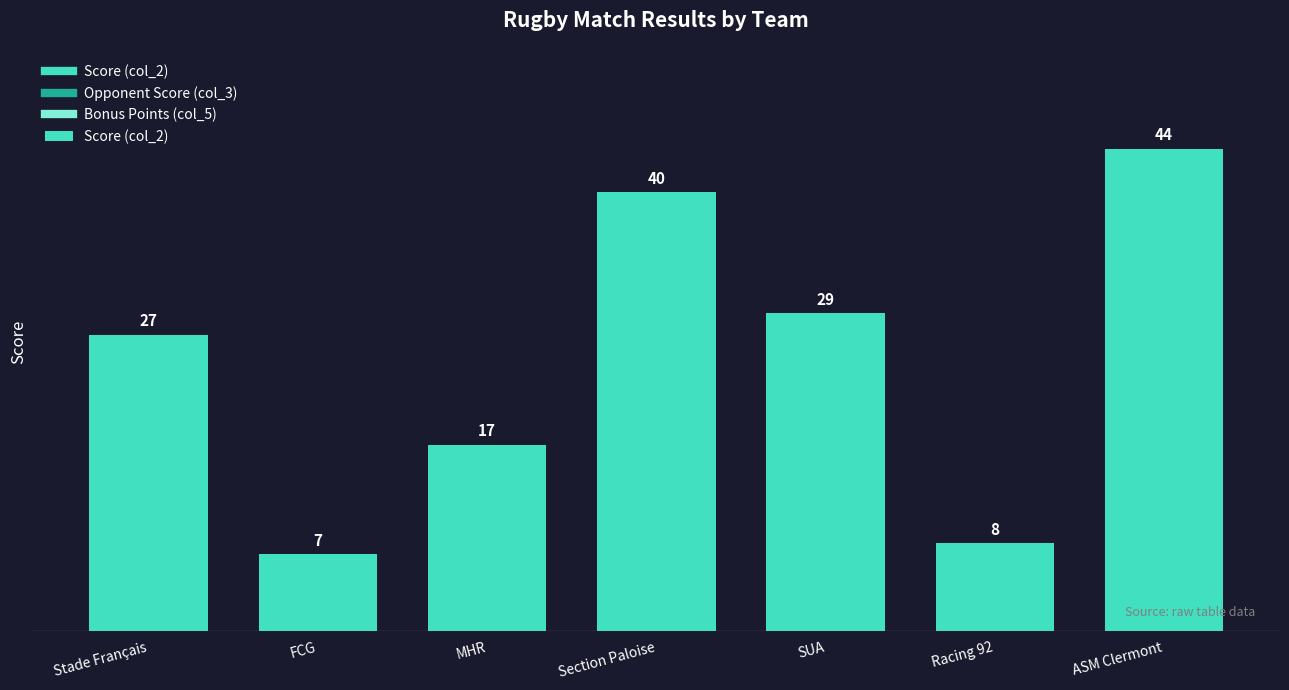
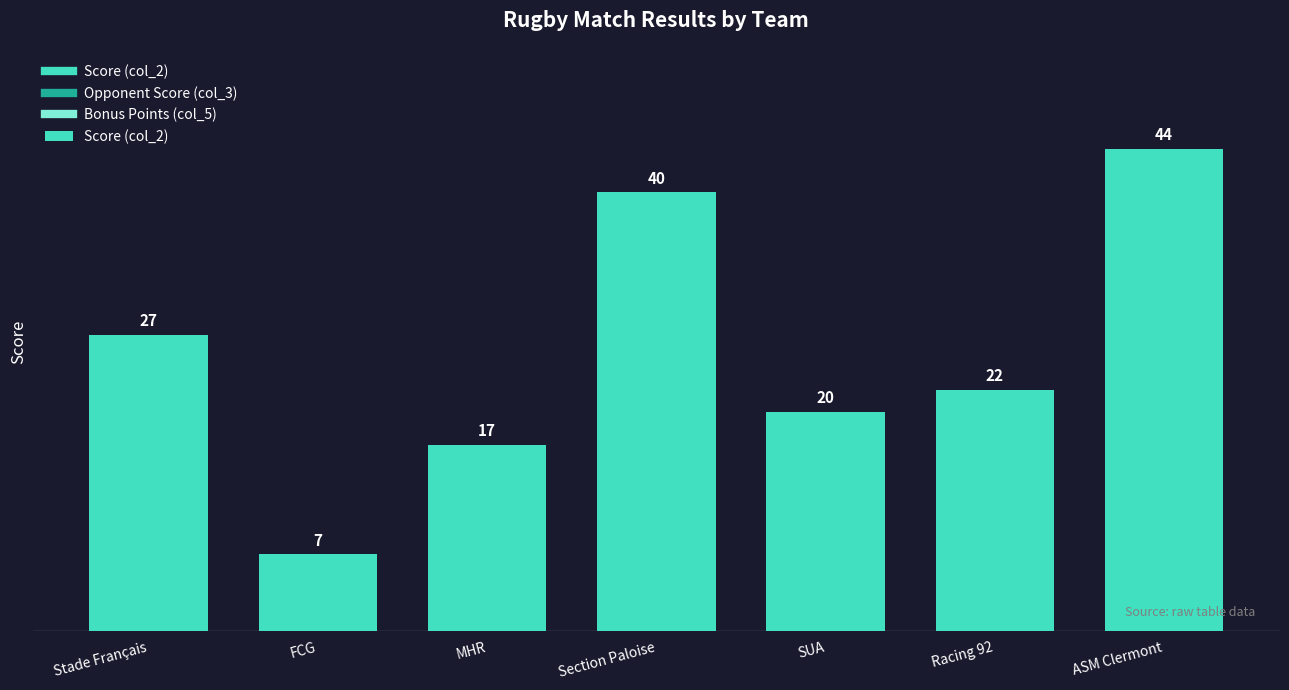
  {
    "Stade Français": 27,
    "FCG": 7,
    "MHR": 17,
    "Section Paloise": 40,
-   "SUA": 29,
-   "Racing 92": 8,
+   "SUA": 20,
+   "Racing 92": 22,
    "ASM Clermont": 44
  }
